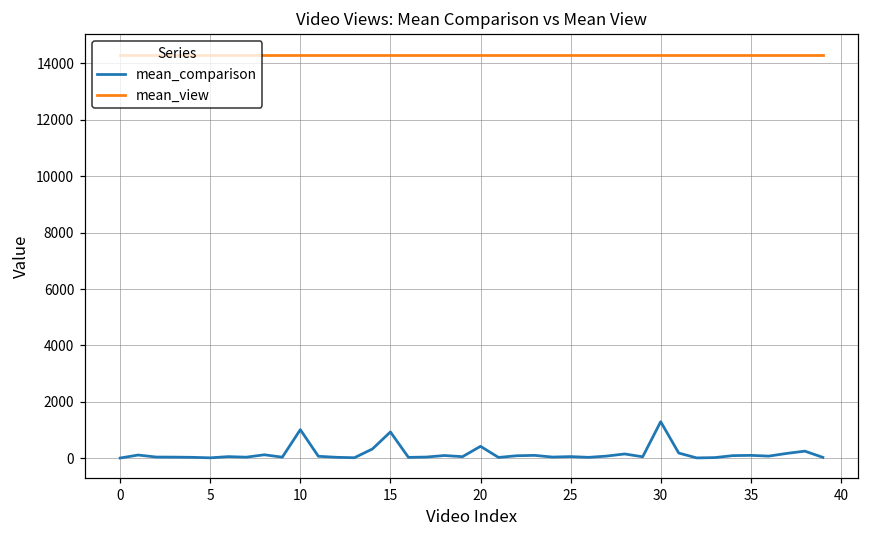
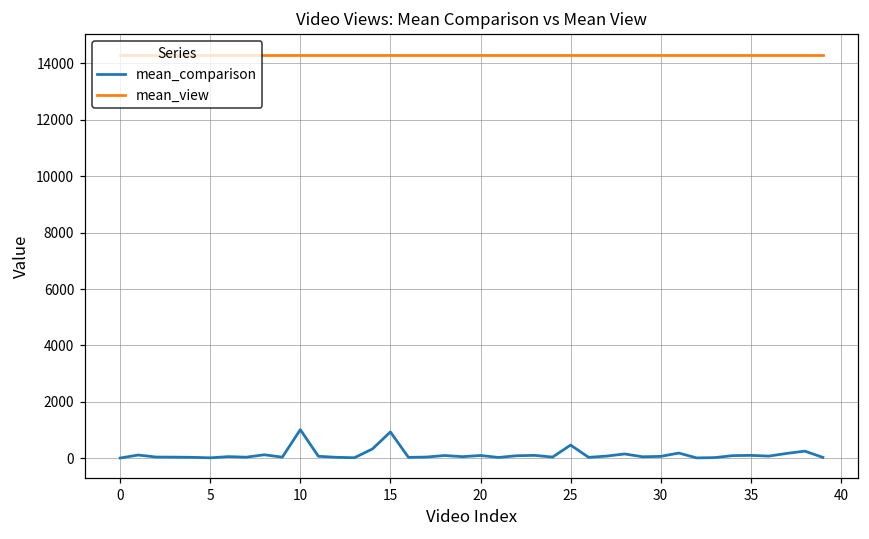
  {
    "mean_comparison": {
      "0": 0,
      "5": 0,
      "10": 1000,
      "15": 900,
-     "20": 400,
-     "25": 100,
-     "30": 1300,
+     "20": 100,
+     "25": 500,
+     "30": 100,
      "35": 100
    },
    "mean_view": {
      "10": 14300,
      "15": 14300,
      "20": 14300,
      "25": 14300,
      "30": 14300,
      "35": 14300
    }
  }
